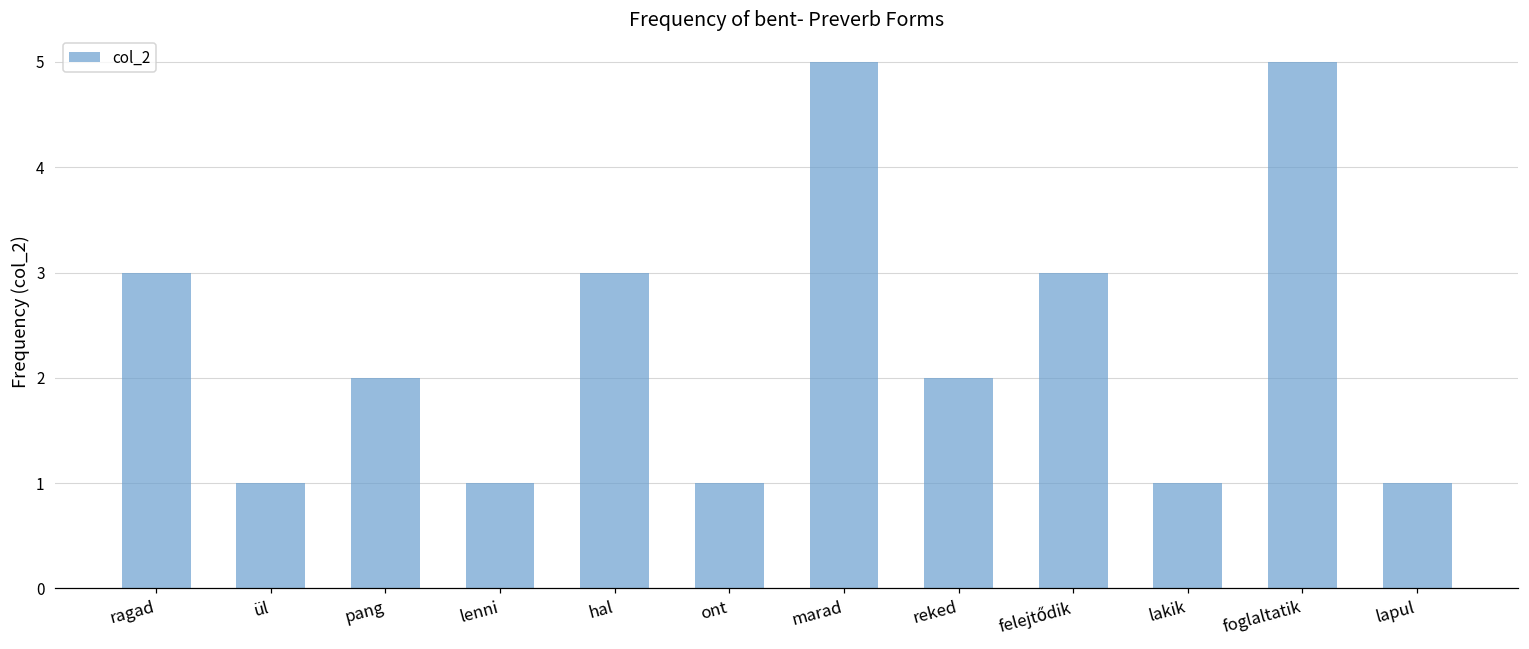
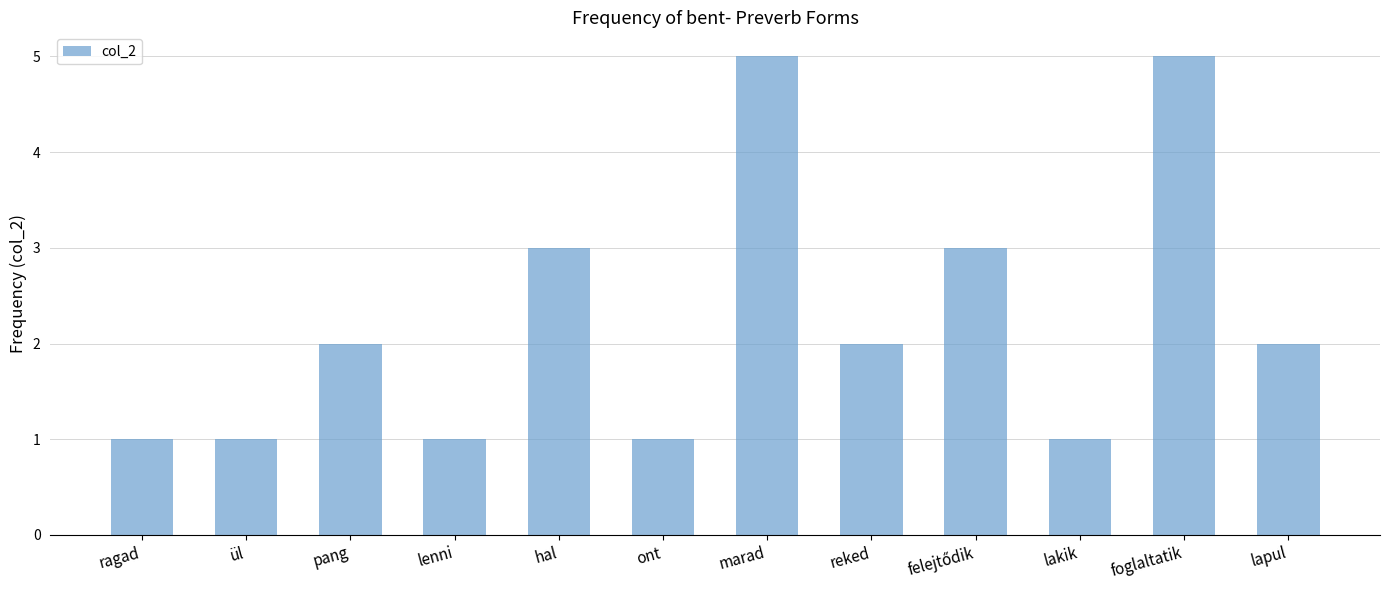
  {
-   "ragad": 3,
+   "ragad": 1,
    "ül": 1,
    "pang": 2,
    "lenni": 1,
    "hal": 3,
    "ont": 1,
    "marad": 5,
    "reked": 2,
    "felejtődik": 3,
    "lakik": 1,
    "foglaltatik": 5,
-   "lapul": 1
+   "lapul": 2
  }
